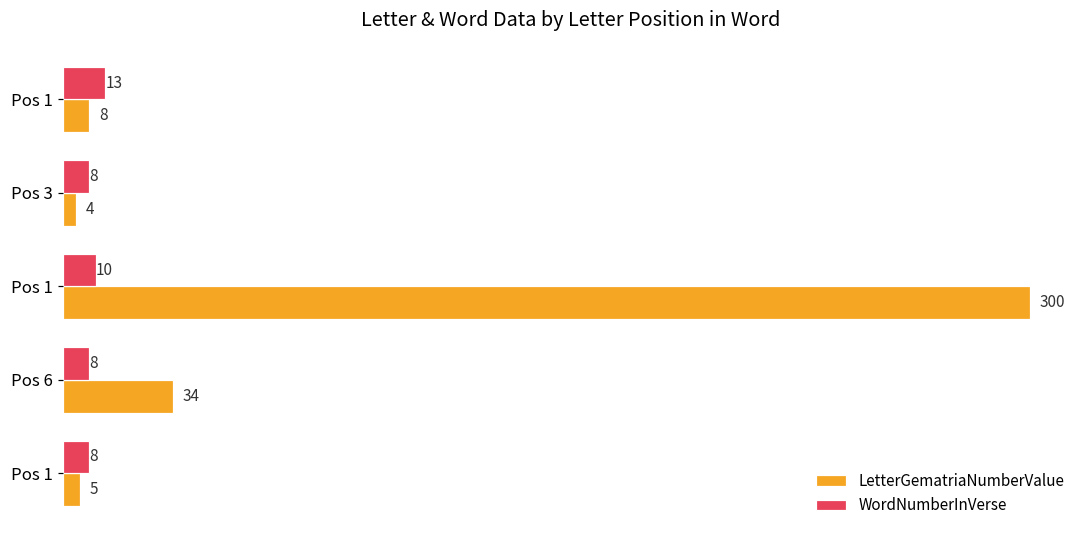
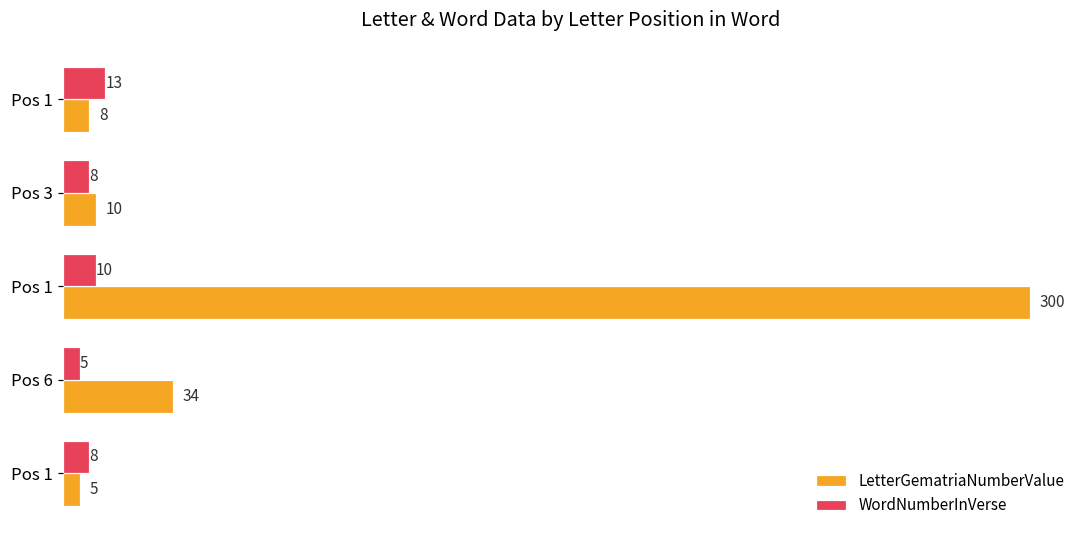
  {
    "LetterGematriaNumberValue": {
-     "Pos 3": 4,
+     "Pos 3": 10,
      "Pos 6": 34
    },
    "WordNumberInVerse": {
      "Pos 3": 8,
-     "Pos 6": 8
+     "Pos 6": 5
    }
  }
